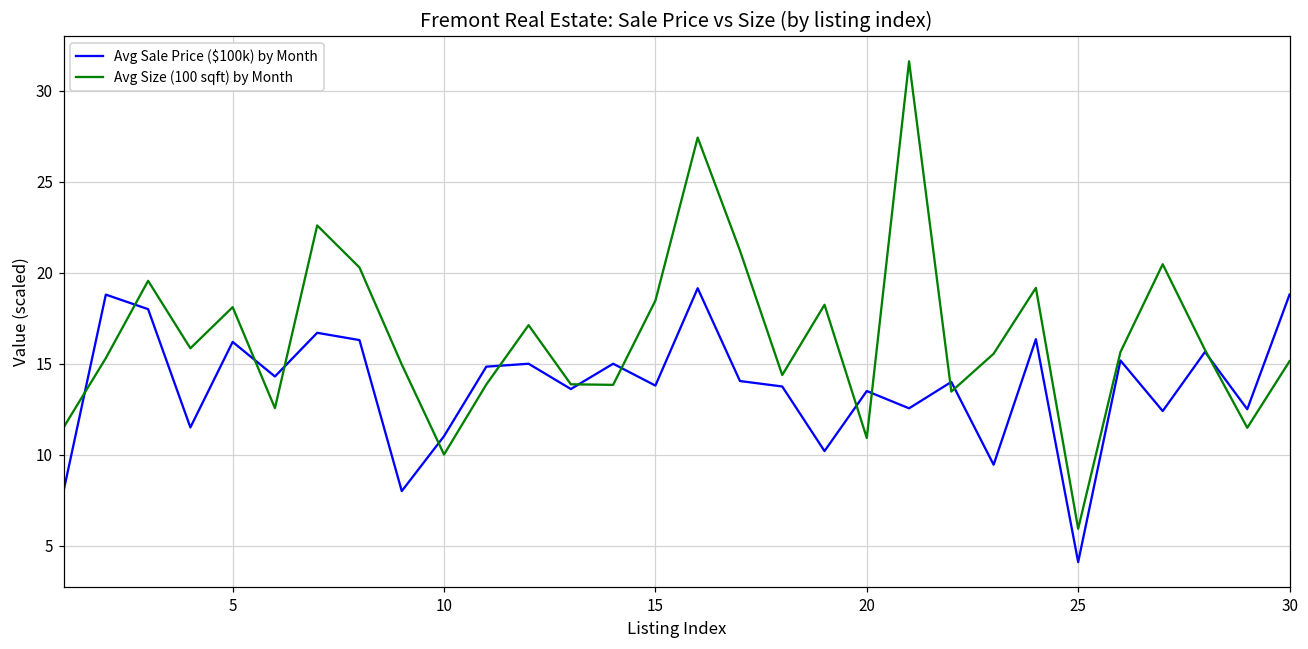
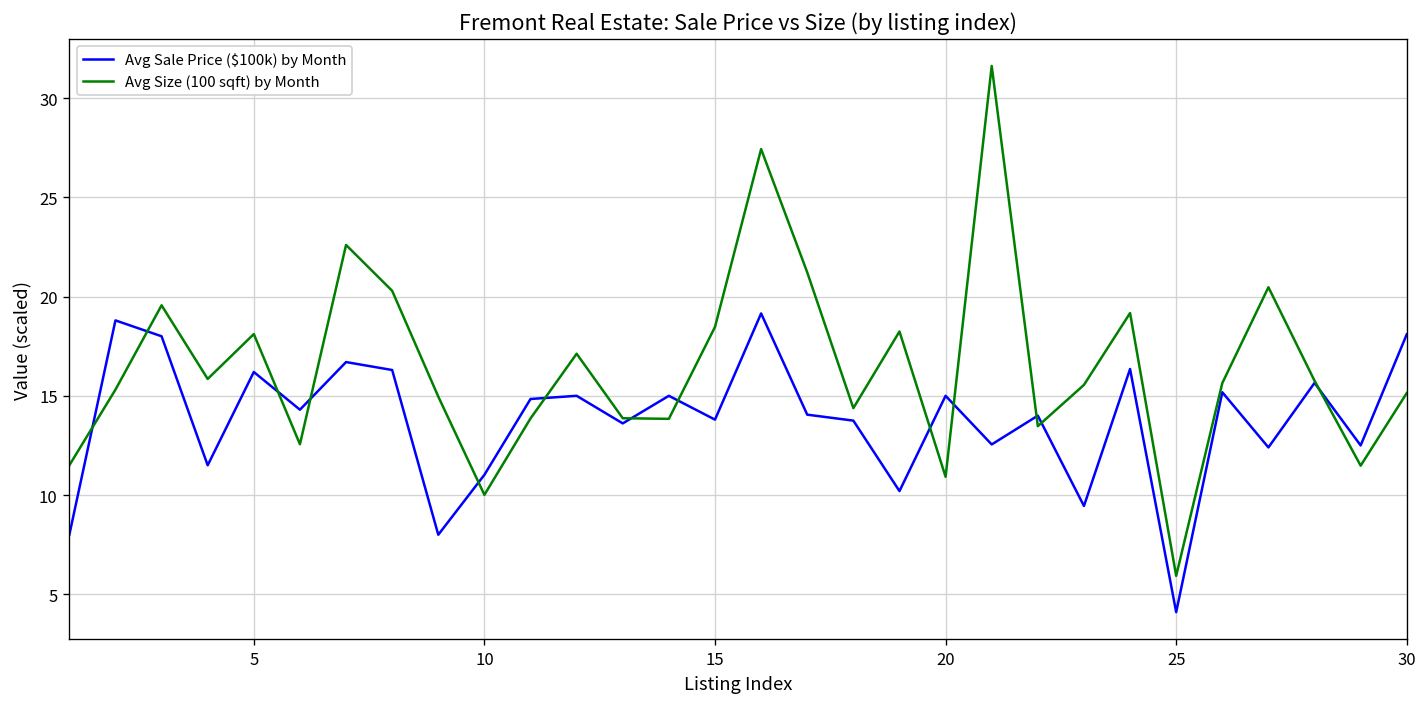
  {
    "Avg Sale Price ($100k) by Month": {
      "5": 16.2,
      "10": 11.0,
      "15": 13.8,
-     "20": 13.5,
+     "20": 15.0,
      "25": 4.1,
-     "30": 18.8
+     "30": 18.1
    },
    "Avg Size (100 sqft) by Month": {
      "5": 18.1,
      "10": 10.0,
      "15": 18.5,
      "20": 10.9,
      "25": 5.9,
      "30": 15.1
    }
  }
